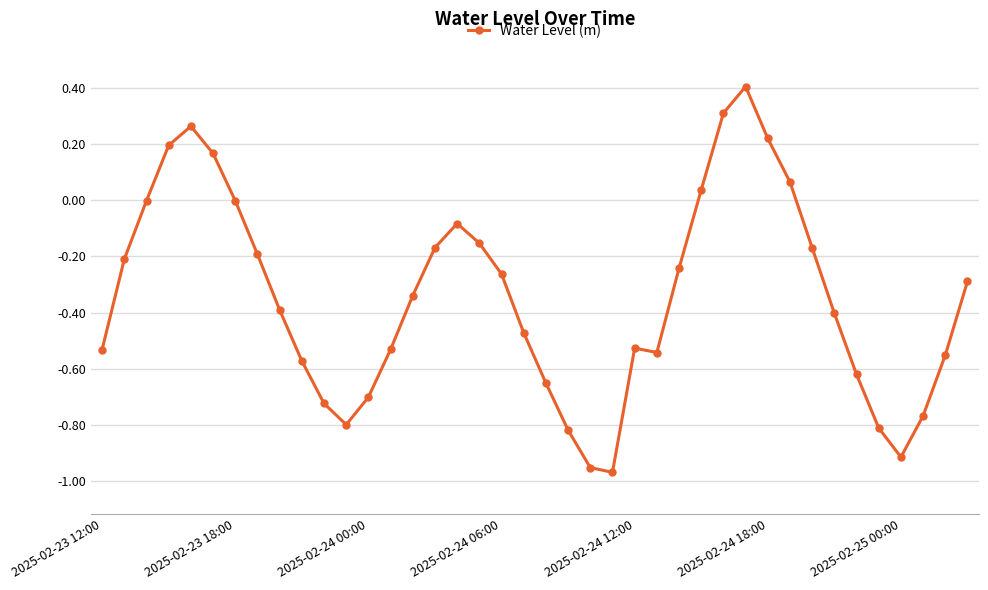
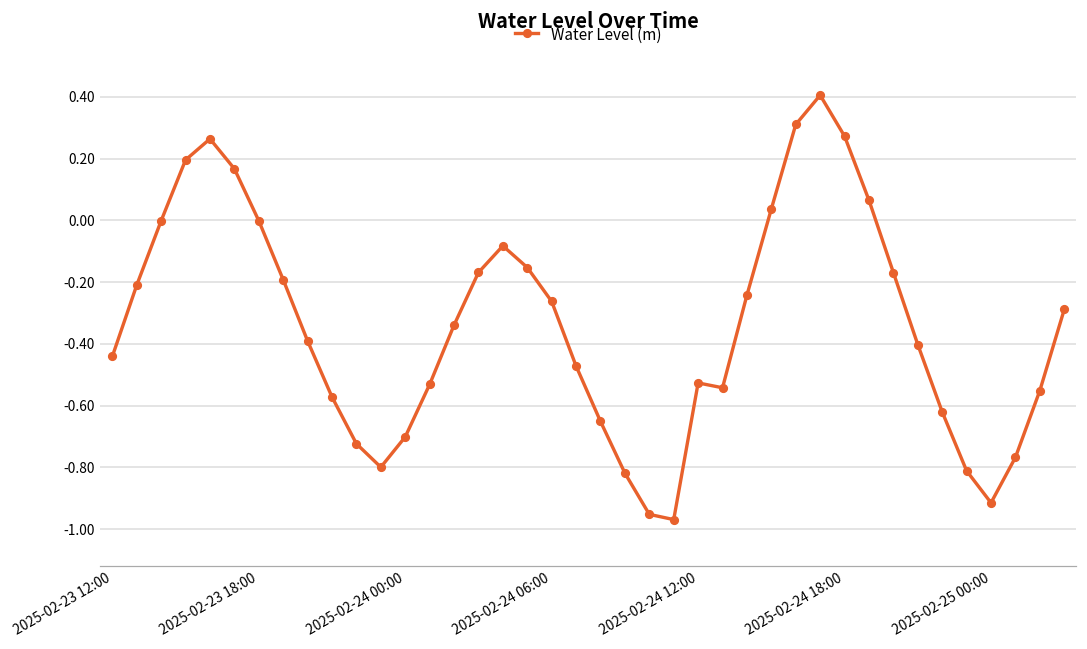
  {
-   "2025-02-23 12:00": -0.53,
+   "2025-02-23 12:00": -0.44,
    "2025-02-23 18:00": 0.00,
    "2025-02-24 00:00": -0.70,
    "2025-02-24 06:00": -0.26,
    "2025-02-24 12:00": -0.53,
-   "2025-02-24 18:00": 0.22,
+   "2025-02-24 18:00": 0.27,
    "2025-02-25 00:00": -0.91
  }
